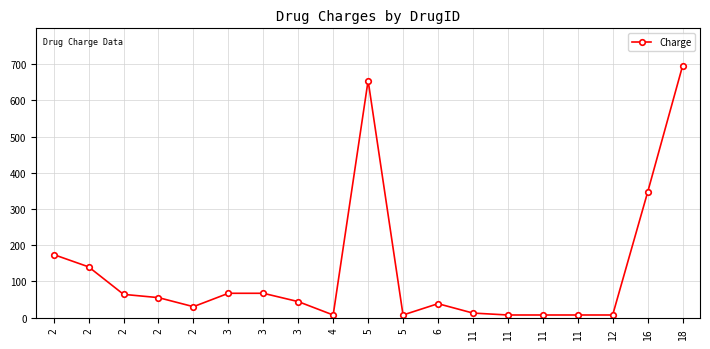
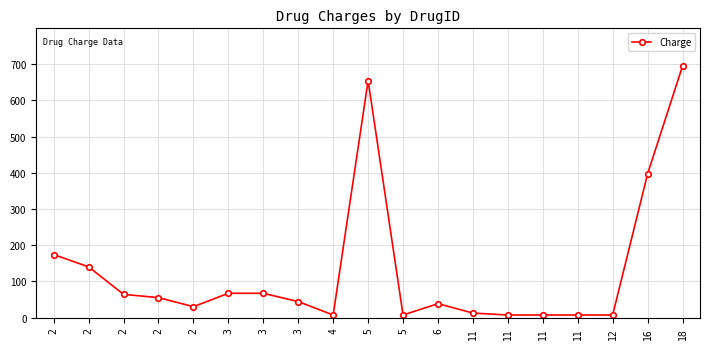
  {
    "4": 10,
    "6": 40,
    "12": 10,
-   "16": 350,
+   "16": 400,
    "18": 700
  }
